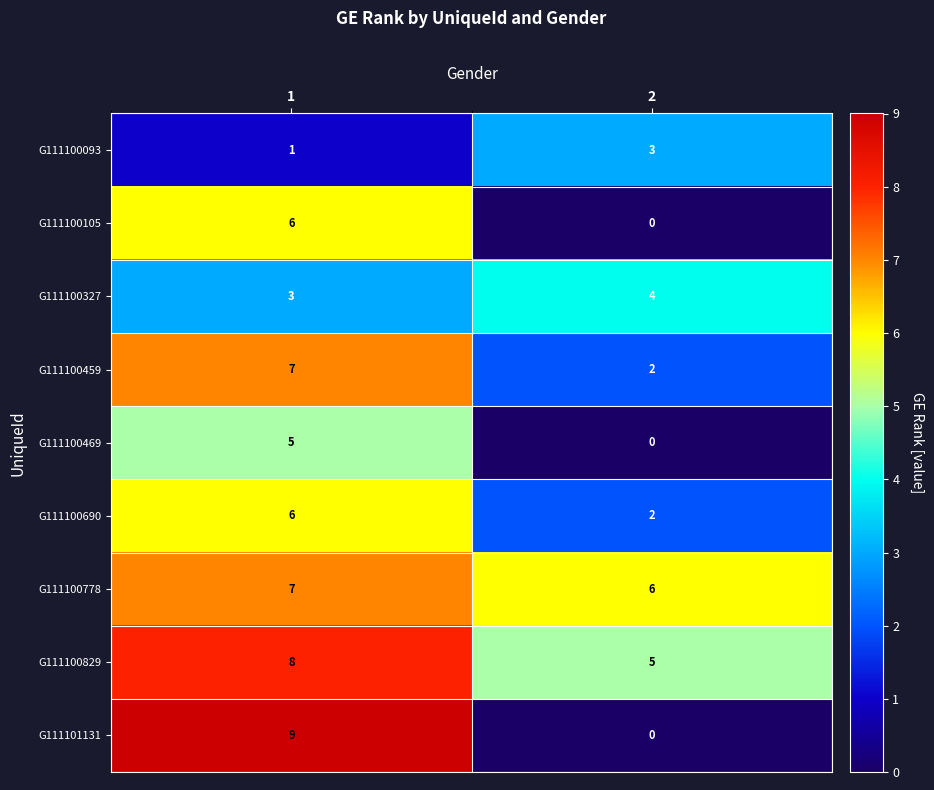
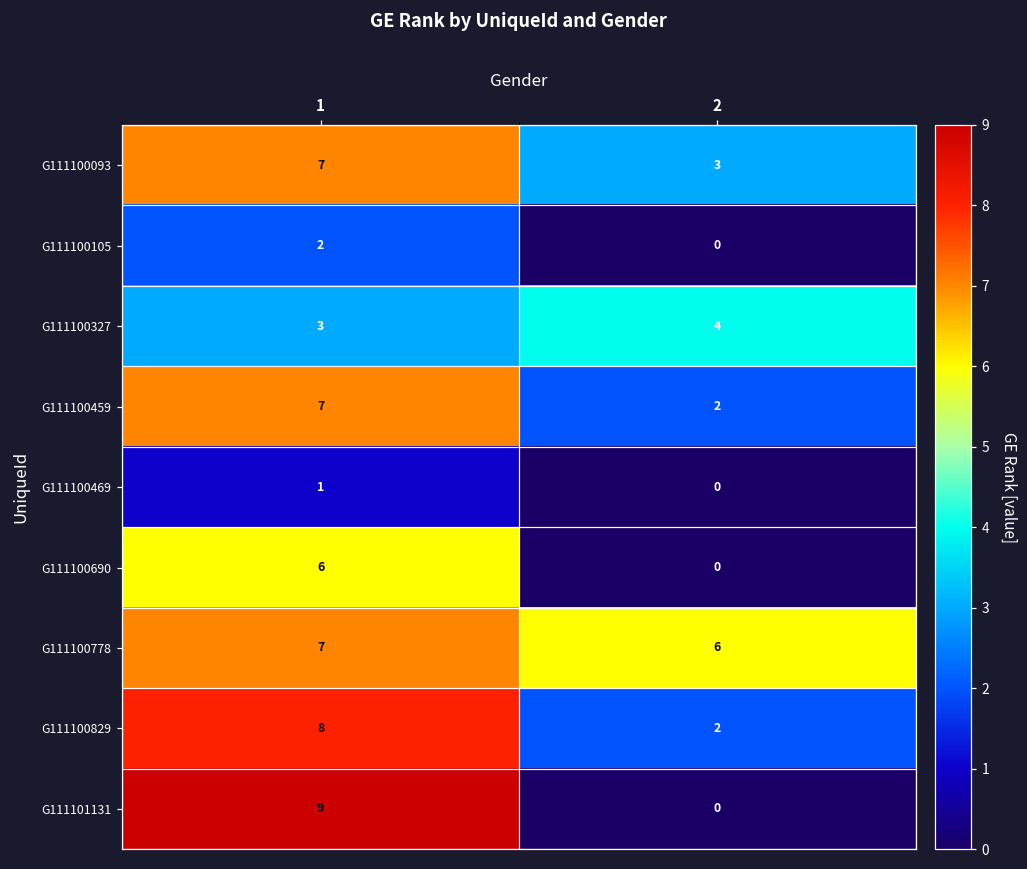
  {
    "G111100093": {
-     "1": 1,
+     "1": 7,
      "2": 3
    },
    "G111100105": {
-     "1": 6,
+     "1": 2,
      "2": 0
    },
    "G111100327": {
      "1": 3,
      "2": 4
    },
    "G111100459": {
      "1": 7,
      "2": 2
    },
    "G111100469": {
-     "1": 5,
+     "1": 1,
      "2": 0
    },
    "G111100690": {
      "1": 6,
-     "2": 2
+     "2": 0
    },
    "G111100778": {
      "1": 7,
      "2": 6
    },
    "G111100829": {
      "1": 8,
-     "2": 5
+     "2": 2
    },
    "G111101131": {
      "1": 9,
      "2": 0
    }
  }
